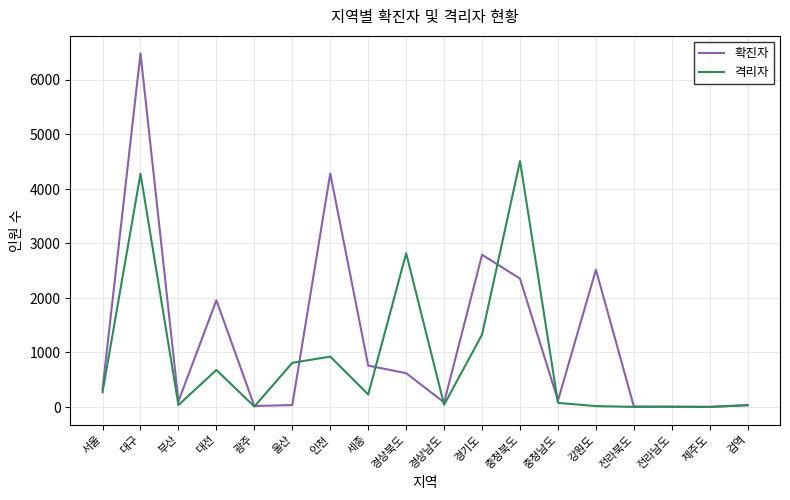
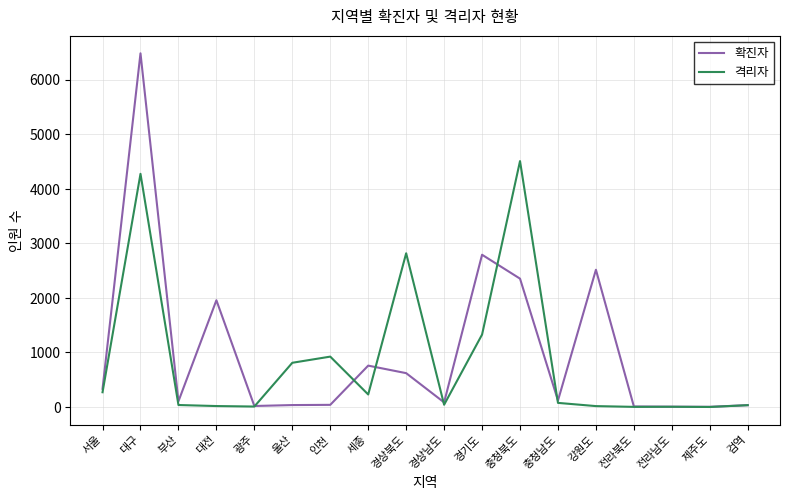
  {
    "확진자": {
      "서울": 300,
      "대구": 6500,
      "부산": 100,
      "대전": 2000,
      "울산": 0,
-     "인천": 4300,
+     "인천": 0,
      "세종": 800,
      "경상북도": 600,
      "경기도": 2800,
      "충청북도": 2400,
      "강원도": 2500
    },
    "격리자": {
      "서울": 300,
      "대구": 4300,
      "부산": 0,
-     "대전": 700,
+     "대전": 0,
      "울산": 800,
      "인천": 900,
      "세종": 200,
      "경상북도": 2800,
      "경기도": 1300,
      "충청북도": 4500,
      "강원도": 0
    }
  }
